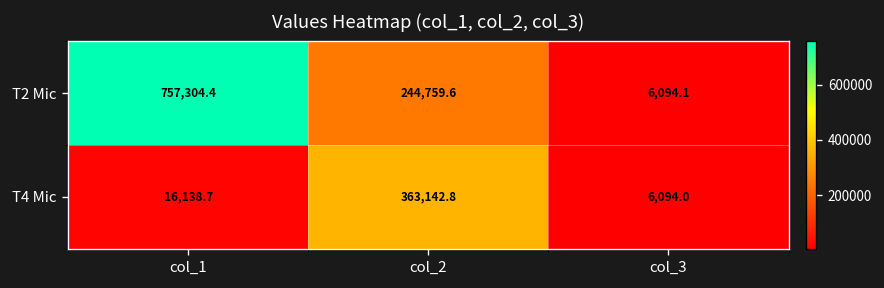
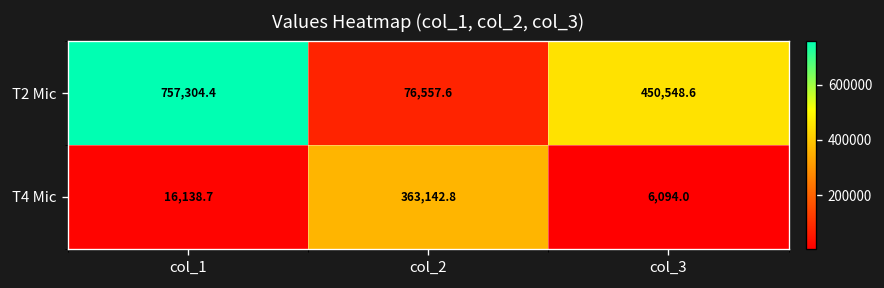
  {
    "T2 Mic": {
      "col_1": "757,304.4",
-     "col_2": "244,759.6",
-     "col_3": "6,094.1"
+     "col_2": "76,557.6",
+     "col_3": "450,548.6"
    },
    "T4 Mic": {
      "col_1": "16,138.7",
      "col_2": "363,142.8",
      "col_3": "6,094.0"
    }
  }
